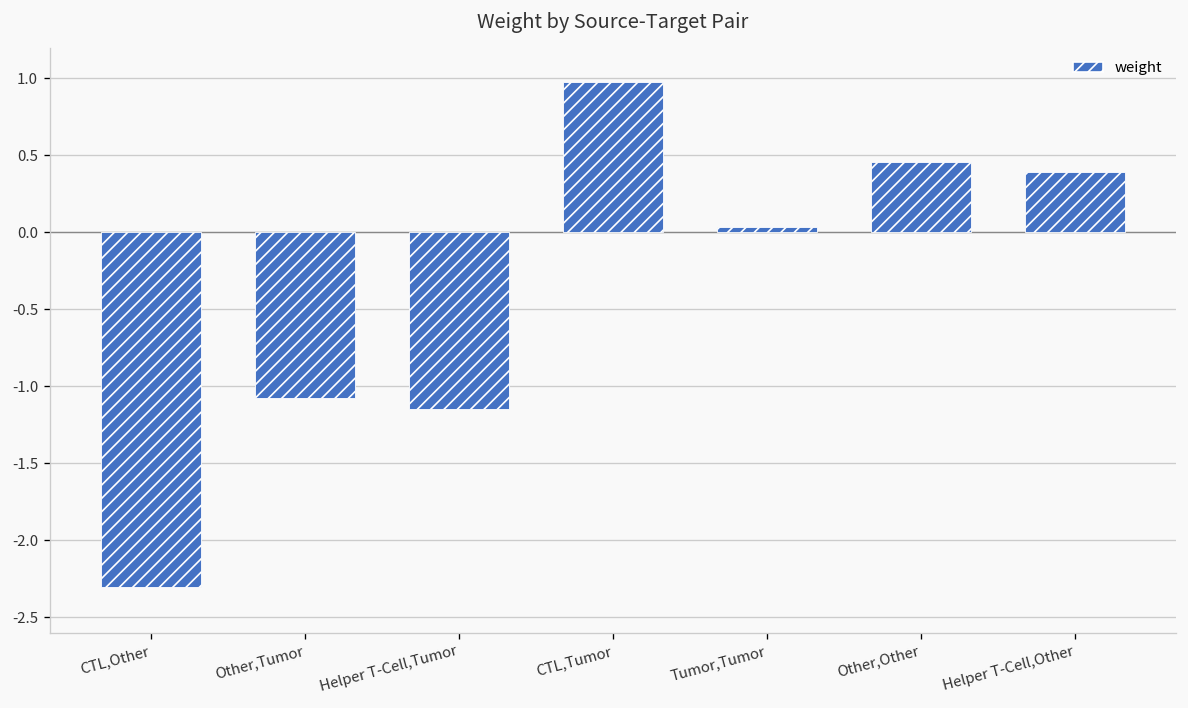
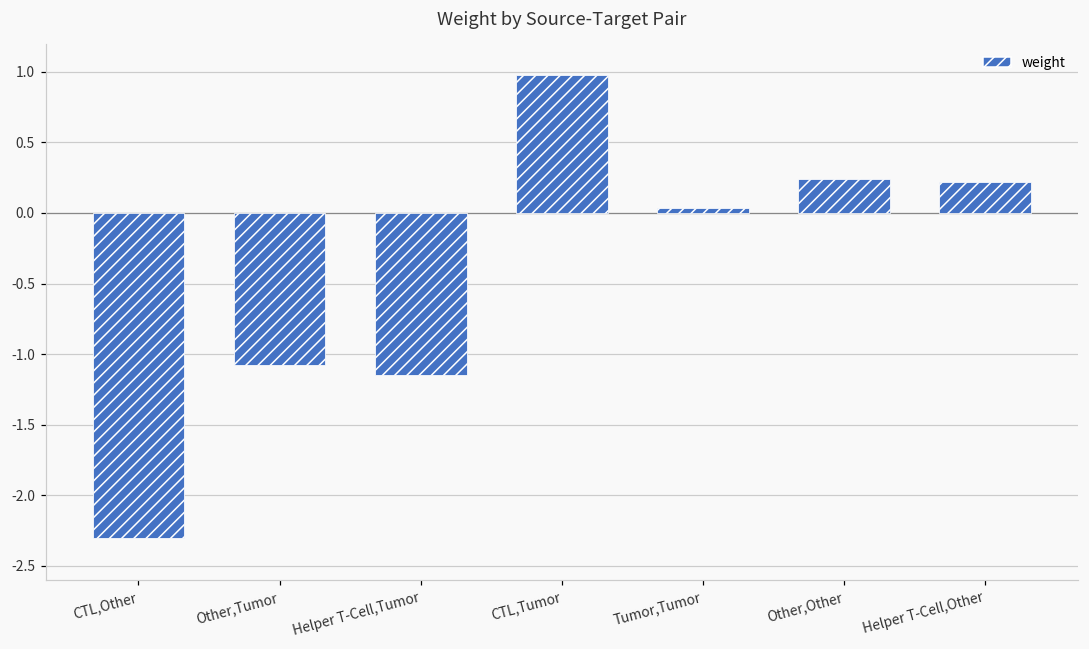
  {
    "CTL,Other": -2.30,
    "Other,Tumor": -1.08,
    "Helper T-Cell,Tumor": -1.15,
    "CTL,Tumor": 0.98,
    "Tumor,Tumor": 0.03,
-   "Other,Other": 0.46,
-   "Helper T-Cell,Other": 0.39
+   "Other,Other": 0.24,
+   "Helper T-Cell,Other": 0.22
  }
